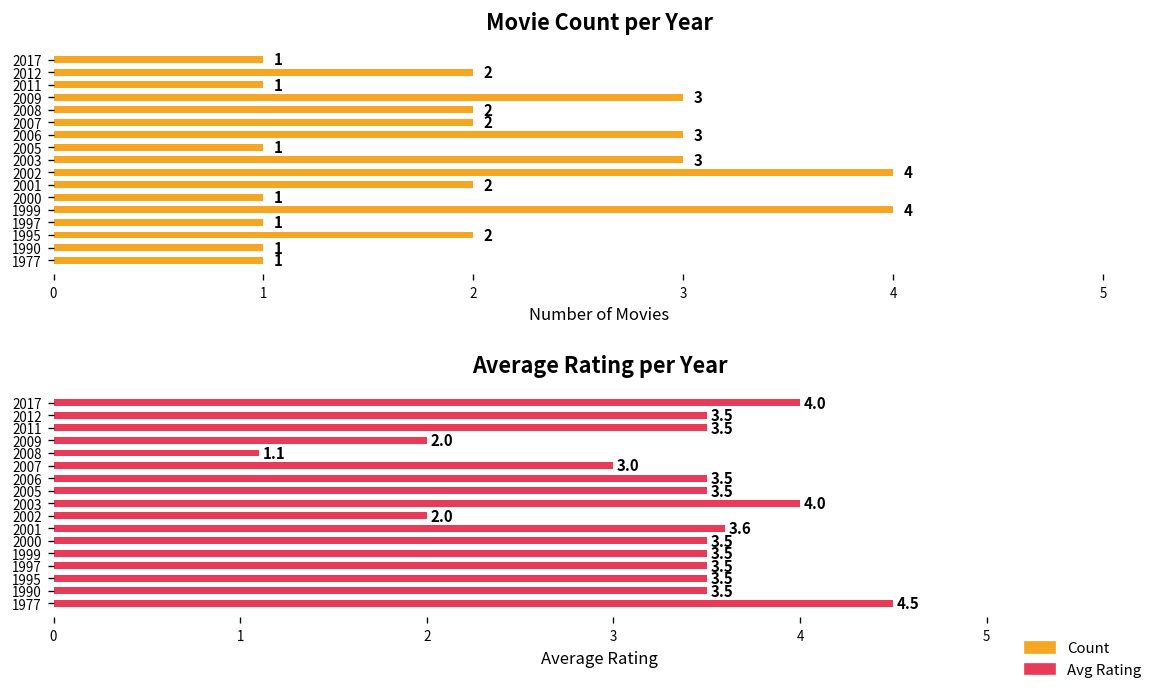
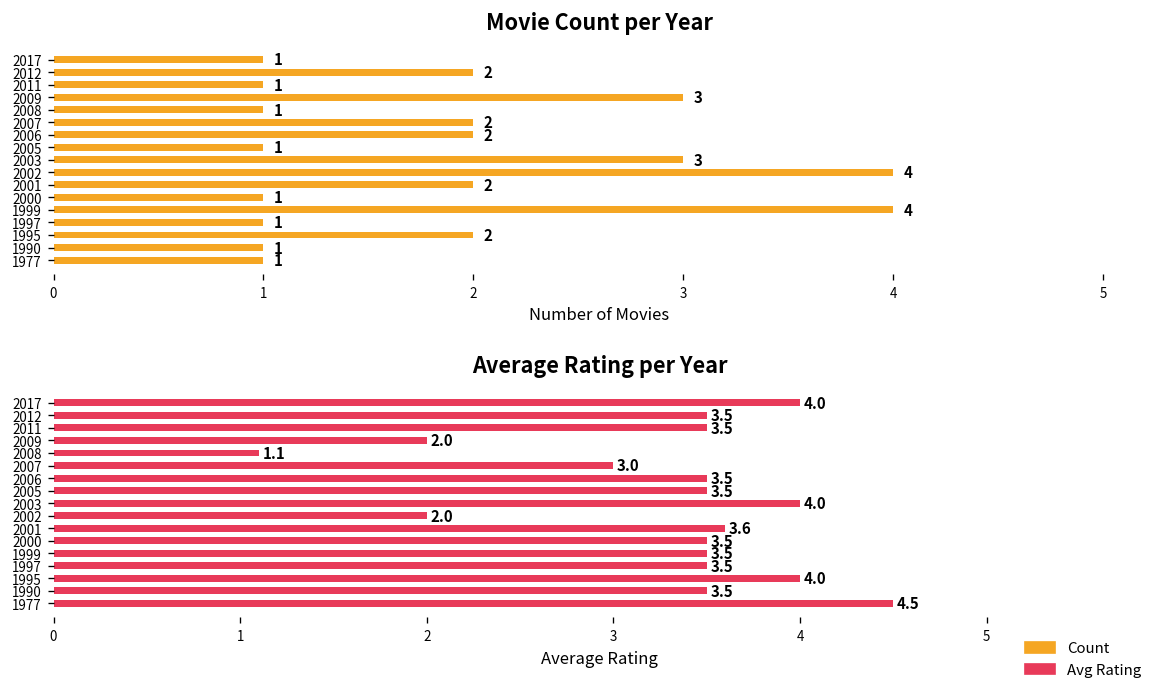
  {
    "Movie Count per Year": {
      "2017": 1,
      "2012": 2,
      "2011": 1,
      "2009": 3,
-     "2008": 2,
-     "2006": 3,
+     "2008": 1,
+     "2006": 2,
      "2005": 1,
      "2003": 3,
      "2002": 4,
      "2001": 2,
      "2000": 1,
      "1999": 4,
      "1997": 1,
      "1995": 2
    },
    "Average Rating per Year": {
      "2017": 4.0,
      "2009": 2.0,
      "2008": 1.1,
      "2007": 3.0,
      "2003": 4.0,
      "2002": 2.0,
      "2001": 3.6,
-     "1995": 3.5,
+     "1995": 4.0,
      "1977": 4.5
    }
  }
